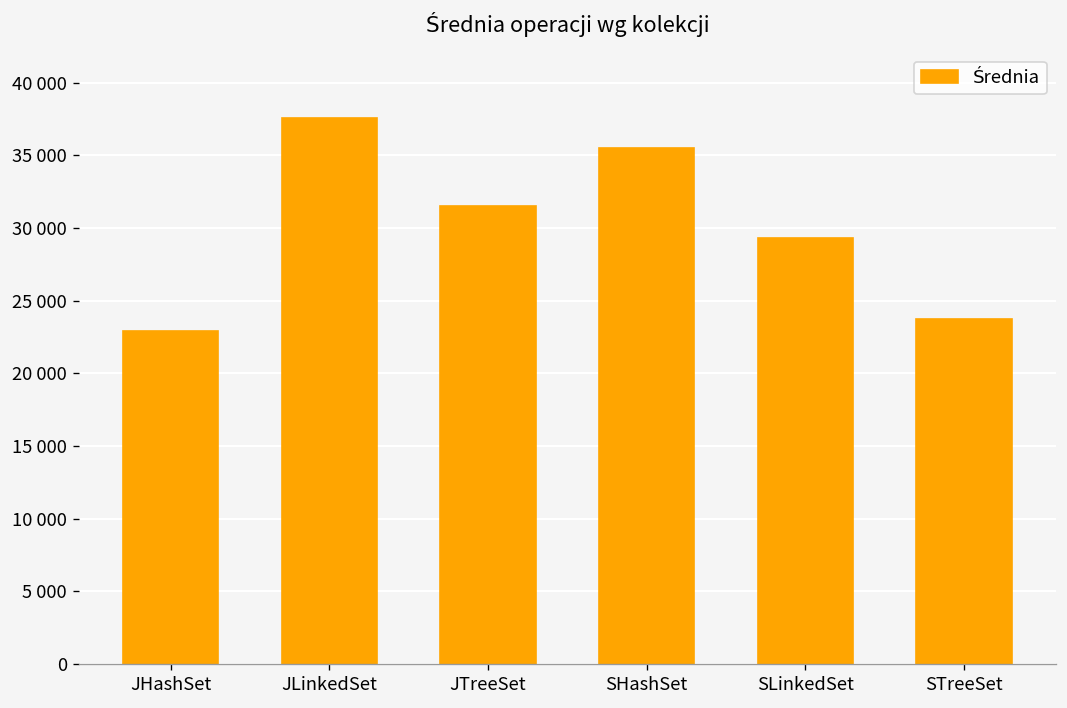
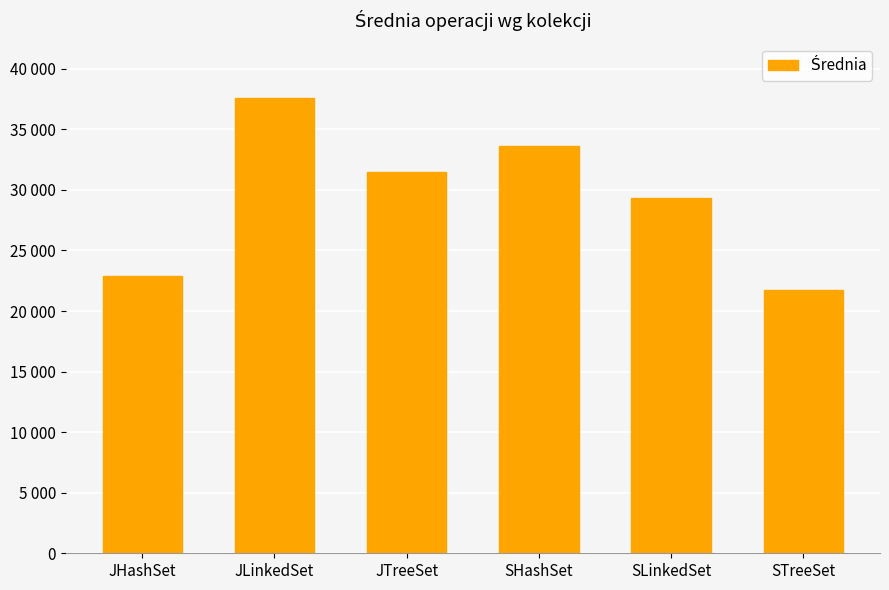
  {
    "JHashSet": 22900,
    "JLinkedSet": 37600,
    "JTreeSet": 31500,
-   "SHashSet": 35500,
+   "SHashSet": 33600,
    "SLinkedSet": 29300,
-   "STreeSet": 23800
+   "STreeSet": 21800
  }
